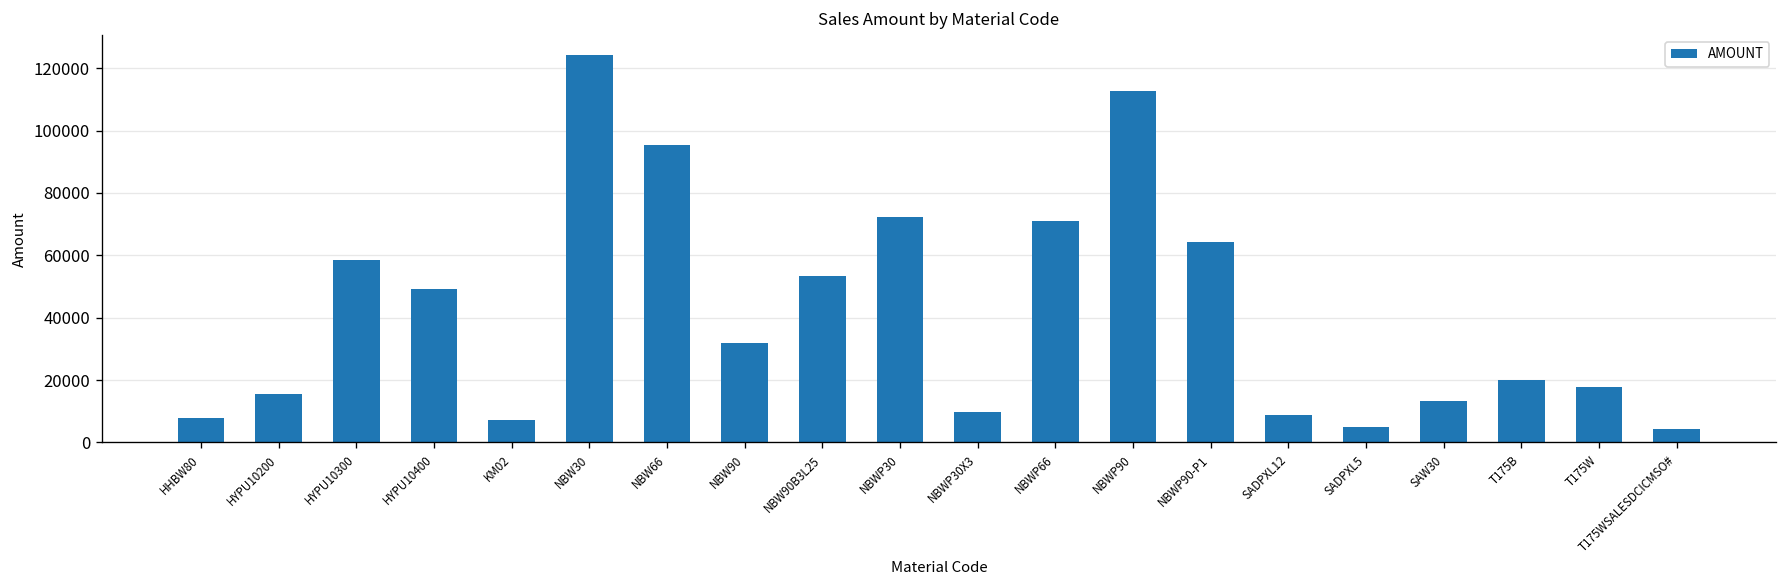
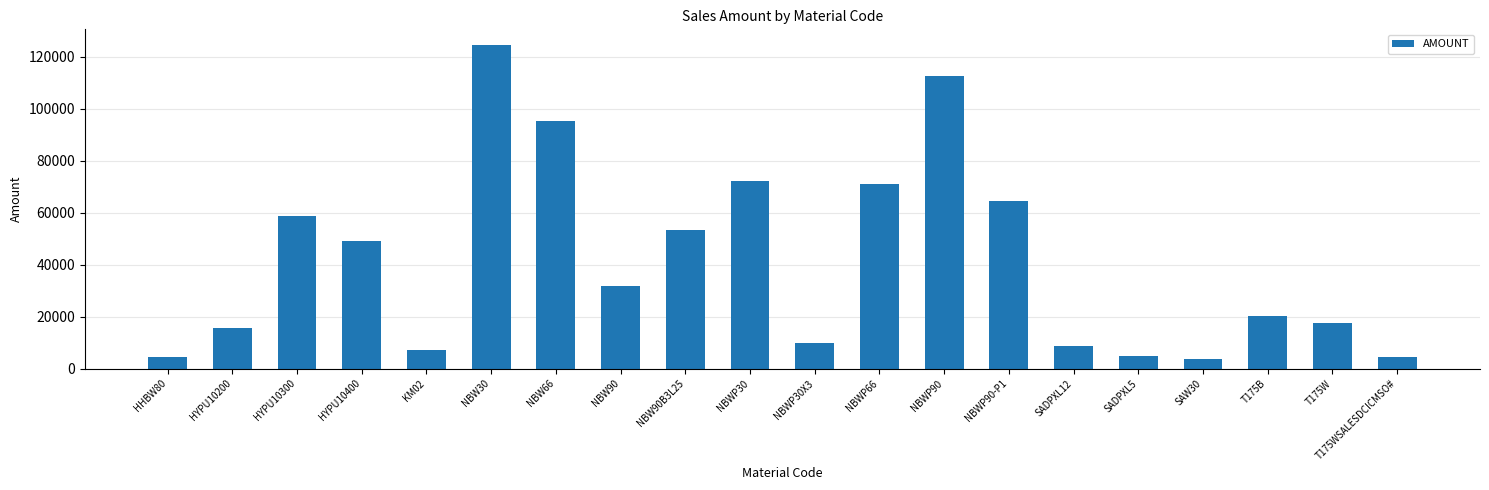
  {
-   "HHBW80": 8000,
+   "HHBW80": 5000,
    "HYPU10200": 16000,
    "HYPU10300": 59000,
    "HYPU10400": 49000,
    "KM02": 7000,
    "NBW30": 124000,
    "NBW66": 95000,
    "NBW90": 32000,
    "NBW90B3L25": 53000,
    "NBWP30": 72000,
    "NBWP30X3": 10000,
    "NBWP66": 71000,
    "NBWP90": 113000,
    "NBWP90-P1": 64000,
    "SADPXL12": 9000,
    "SADPXL5": 5000,
-   "SAW30": 13000,
+   "SAW30": 4000,
    "T175B": 20000,
    "T175W": 18000,
    "T175WSALESDCICMSO#": 4000
  }
